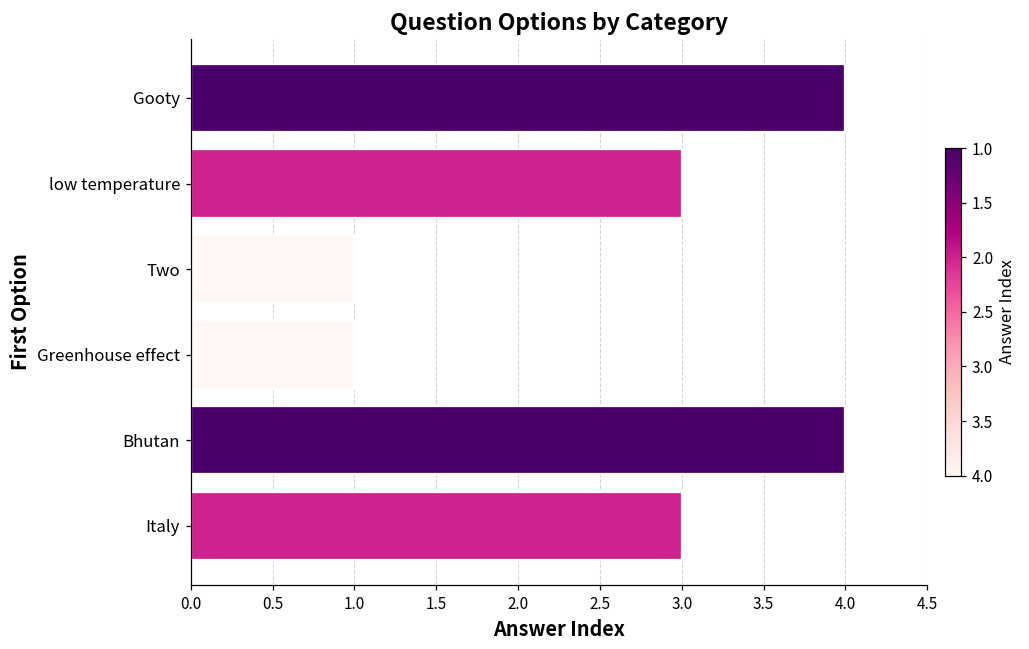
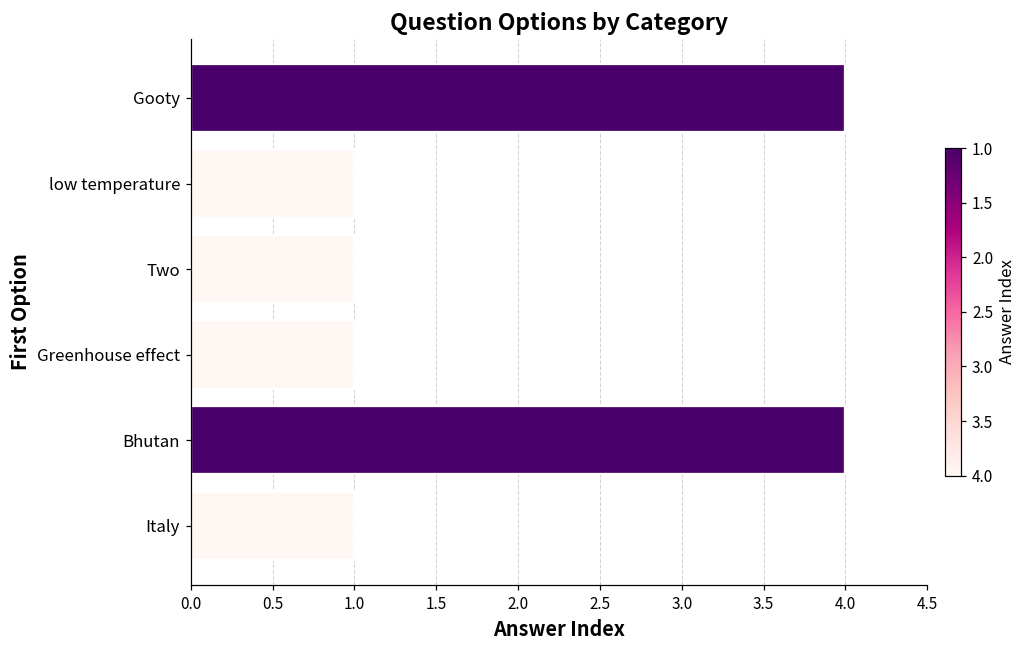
  {
    "Gooty": 4,
-   "low temperature": 3,
+   "low temperature": 1,
    "Two": 1,
    "Greenhouse effect": 1,
    "Bhutan": 4,
-   "Italy": 3
+   "Italy": 1
  }
